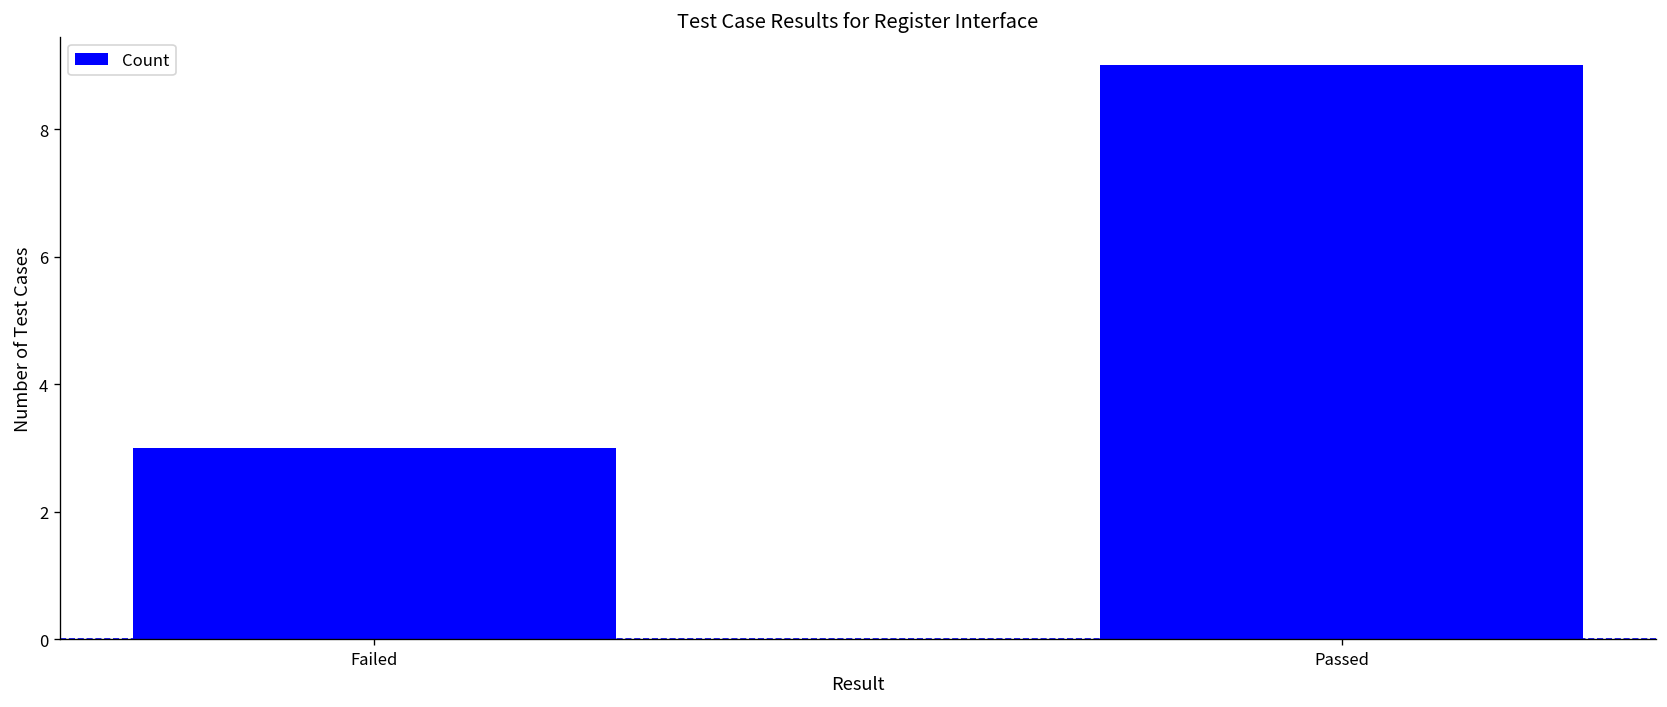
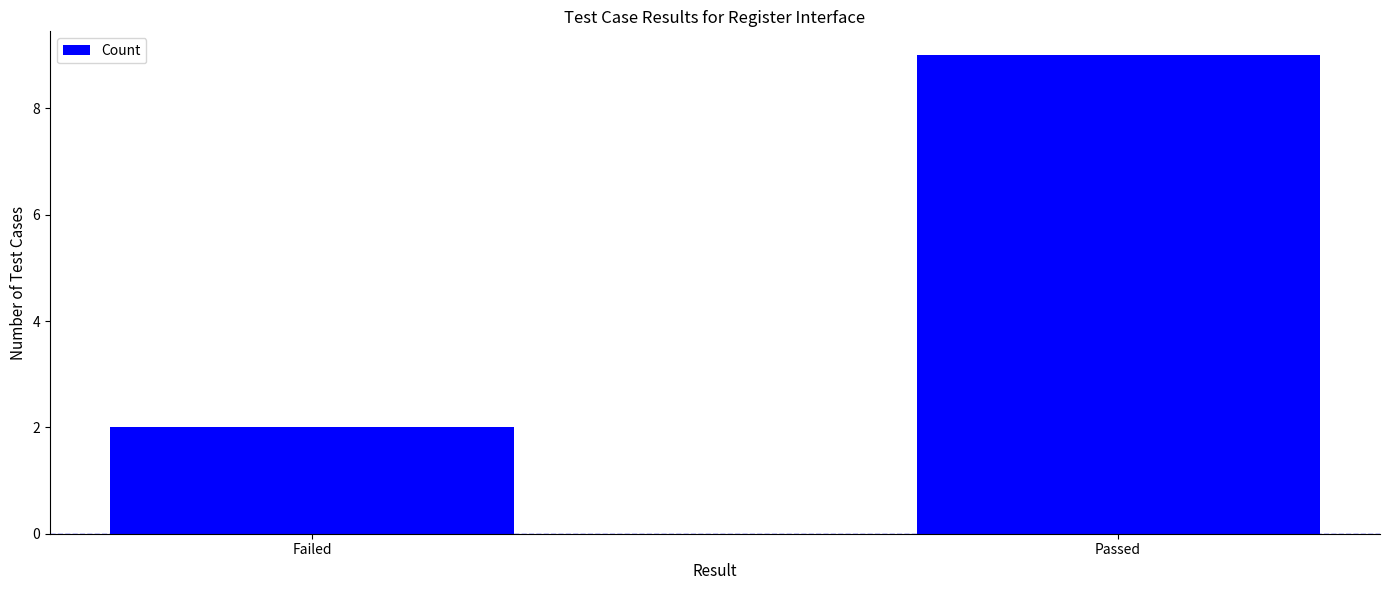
  {
-   "Failed": 3,
+   "Failed": 2,
    "Passed": 9
  }
